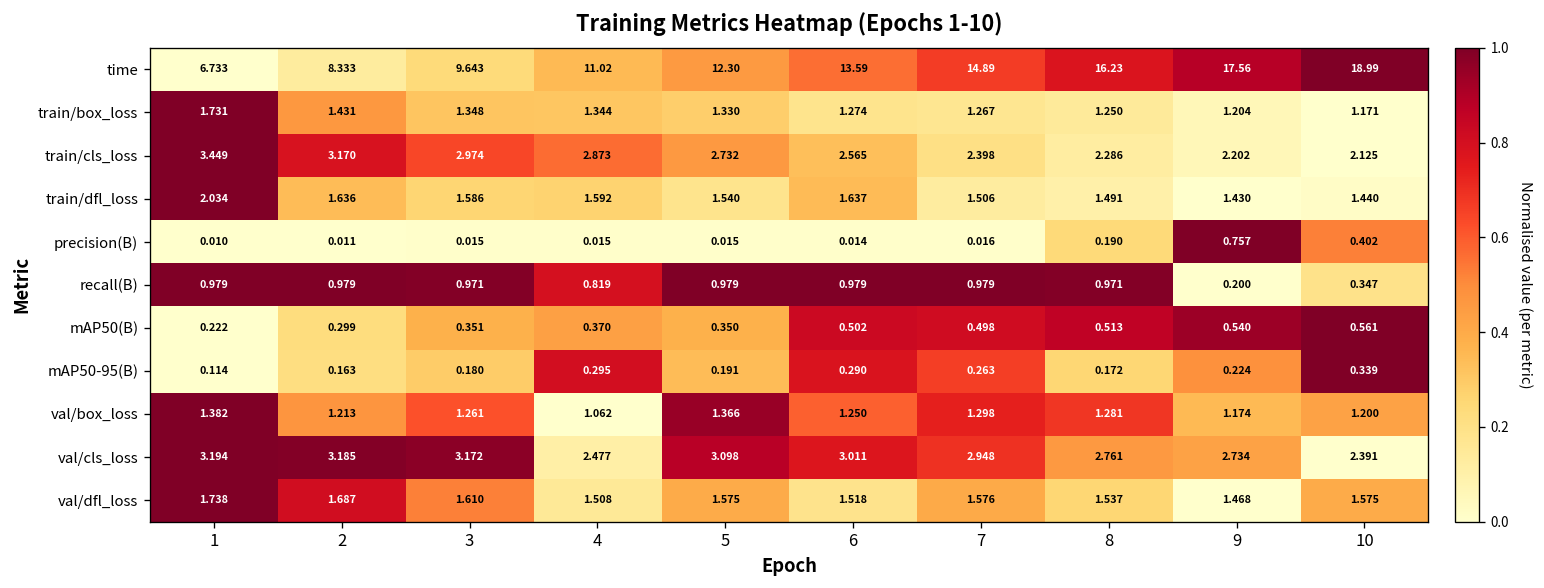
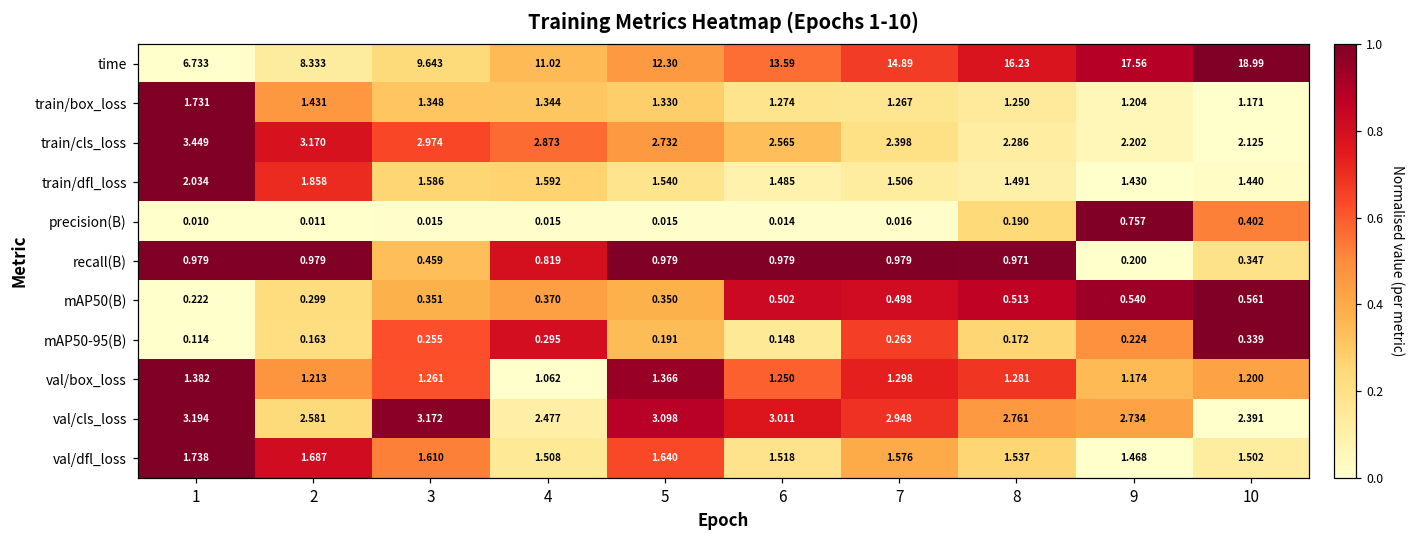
  {
    "time": {
      "1": 6.733,
      "2": 8.333,
      "3": 9.643,
      "4": 11.02,
      "5": 12.30,
      "6": 13.59,
      "7": 14.89,
      "8": 16.23,
      "9": 17.56,
      "10": 18.99
    },
    "train/box_loss": {
      "1": 1.731,
      "2": 1.431,
      "3": 1.348,
      "4": 1.344,
      "5": 1.330,
      "6": 1.274,
      "7": 1.267,
      "8": 1.250,
      "9": 1.204,
      "10": 1.171
    },
    "train/cls_loss": {
      "1": 3.449,
      "2": 3.170,
      "3": 2.974,
      "4": 2.873,
      "5": 2.732,
      "6": 2.565,
      "7": 2.398,
      "8": 2.286,
      "9": 2.202,
      "10": 2.125
    },
    "train/dfl_loss": {
      "1": 2.034,
-     "2": 1.636,
+     "2": 1.858,
      "3": 1.586,
      "4": 1.592,
      "5": 1.540,
-     "6": 1.637,
+     "6": 1.485,
      "7": 1.506,
      "8": 1.491,
      "9": 1.430,
      "10": 1.440
    },
    "precision(B)": {
      "1": 0.010,
      "2": 0.011,
      "3": 0.015,
      "4": 0.015,
      "5": 0.015,
      "6": 0.014,
      "7": 0.016,
      "8": 0.190,
      "9": 0.757,
      "10": 0.402
    },
    "recall(B)": {
      "1": 0.979,
      "2": 0.979,
-     "3": 0.971,
+     "3": 0.459,
      "4": 0.819,
      "5": 0.979,
      "6": 0.979,
      "7": 0.979,
      "8": 0.971,
      "9": 0.200,
      "10": 0.347
    },
    "mAP50(B)": {
      "1": 0.222,
      "2": 0.299,
      "3": 0.351,
      "4": 0.370,
      "5": 0.350,
      "6": 0.502,
      "7": 0.498,
      "8": 0.513,
      "9": 0.540,
      "10": 0.561
    },
    "mAP50-95(B)": {
      "1": 0.114,
      "2": 0.163,
-     "3": 0.180,
+     "3": 0.255,
      "4": 0.295,
      "5": 0.191,
-     "6": 0.290,
+     "6": 0.148,
      "7": 0.263,
      "8": 0.172,
      "9": 0.224,
      "10": 0.339
    },
    "val/box_loss": {
      "1": 1.382,
      "2": 1.213,
      "3": 1.261,
      "4": 1.062,
      "5": 1.366,
      "6": 1.250,
      "7": 1.298,
      "8": 1.281,
      "9": 1.174,
      "10": 1.200
    },
    "val/cls_loss": {
      "1": 3.194,
-     "2": 3.185,
+     "2": 2.581,
      "3": 3.172,
      "4": 2.477,
      "5": 3.098,
      "6": 3.011,
      "7": 2.948,
      "8": 2.761,
      "9": 2.734,
      "10": 2.391
    },
    "val/dfl_loss": {
      "1": 1.738,
      "2": 1.687,
      "3": 1.610,
      "4": 1.508,
-     "5": 1.575,
+     "5": 1.640,
      "6": 1.518,
      "7": 1.576,
      "8": 1.537,
      "9": 1.468,
-     "10": 1.575
+     "10": 1.502
    }
  }
